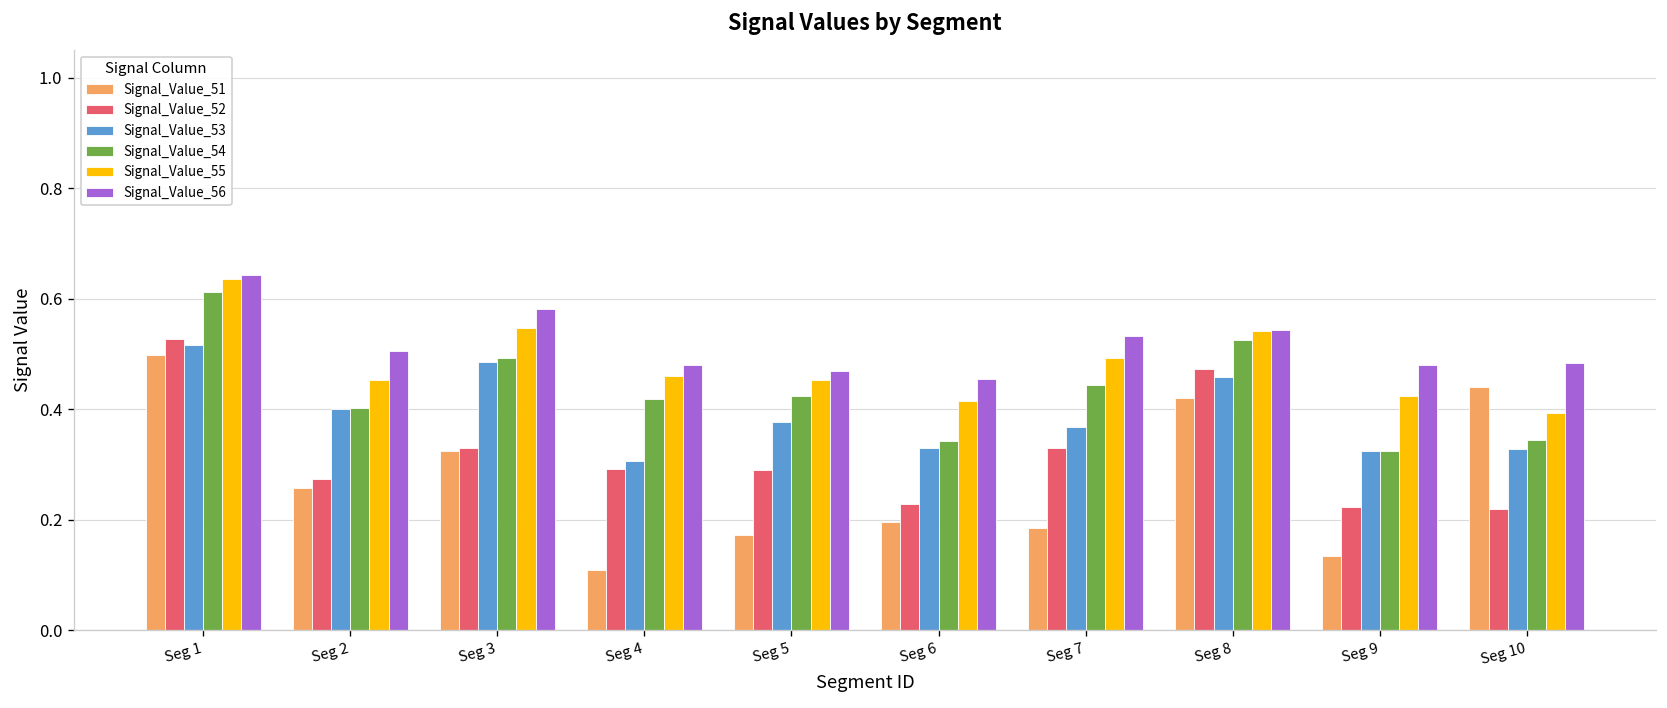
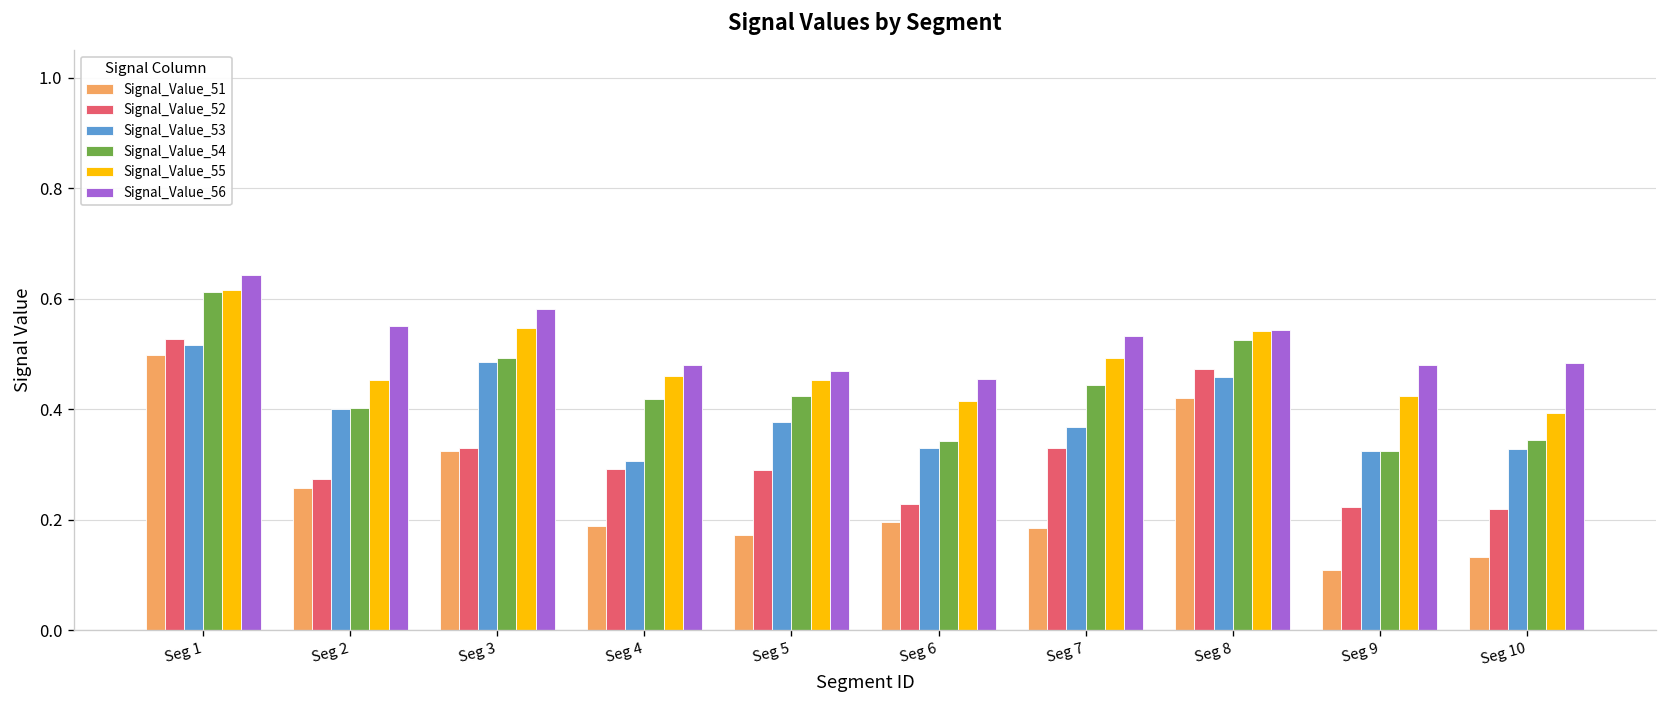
  {
    "Signal_Value_51": {
      "Seg 1": 0.50,
      "Seg 2": 0.26,
      "Seg 3": 0.33,
-     "Seg 4": 0.11,
+     "Seg 4": 0.19,
      "Seg 5": 0.17,
      "Seg 6": 0.20,
      "Seg 7": 0.19,
      "Seg 8": 0.42,
-     "Seg 9": 0.13,
-     "Seg 10": 0.44
+     "Seg 9": 0.11,
+     "Seg 10": 0.13
    },
    "Signal_Value_52": {
      "Seg 1": 0.53,
      "Seg 2": 0.27,
      "Seg 3": 0.33,
      "Seg 4": 0.29,
      "Seg 5": 0.29,
      "Seg 6": 0.23,
      "Seg 7": 0.33,
      "Seg 8": 0.47,
      "Seg 9": 0.22,
      "Seg 10": 0.22
    },
    "Signal_Value_53": {
      "Seg 1": 0.52,
      "Seg 2": 0.40,
      "Seg 3": 0.49,
      "Seg 4": 0.31,
      "Seg 5": 0.38,
      "Seg 6": 0.33,
      "Seg 7": 0.37,
      "Seg 8": 0.46,
      "Seg 9": 0.32,
      "Seg 10": 0.33
    },
    "Signal_Value_54": {
      "Seg 1": 0.61,
      "Seg 2": 0.40,
      "Seg 3": 0.49,
      "Seg 4": 0.42,
      "Seg 5": 0.42,
      "Seg 6": 0.34,
      "Seg 7": 0.44,
      "Seg 8": 0.53,
      "Seg 9": 0.32,
      "Seg 10": 0.34
    },
    "Signal_Value_55": {
-     "Seg 1": 0.64,
+     "Seg 1": 0.62,
      "Seg 2": 0.45,
      "Seg 3": 0.55,
      "Seg 4": 0.46,
      "Seg 5": 0.45,
      "Seg 6": 0.41,
      "Seg 7": 0.49,
      "Seg 8": 0.54,
      "Seg 9": 0.42,
      "Seg 10": 0.39
    },
    "Signal_Value_56": {
      "Seg 1": 0.64,
-     "Seg 2": 0.51,
+     "Seg 2": 0.55,
      "Seg 3": 0.58,
      "Seg 4": 0.48,
      "Seg 5": 0.47,
      "Seg 6": 0.46,
      "Seg 7": 0.53,
      "Seg 8": 0.54,
      "Seg 9": 0.48,
      "Seg 10": 0.48
    }
  }
